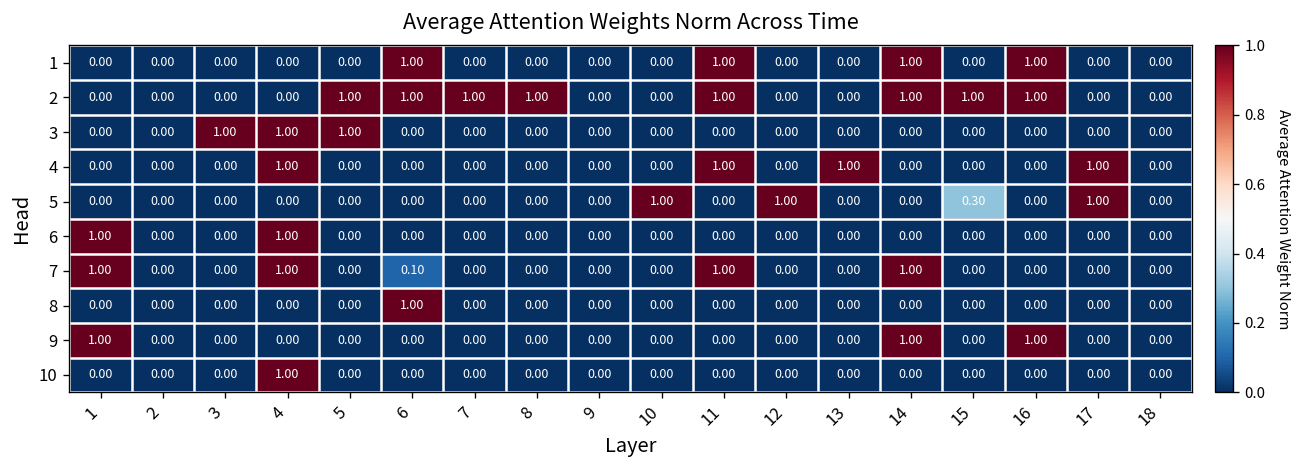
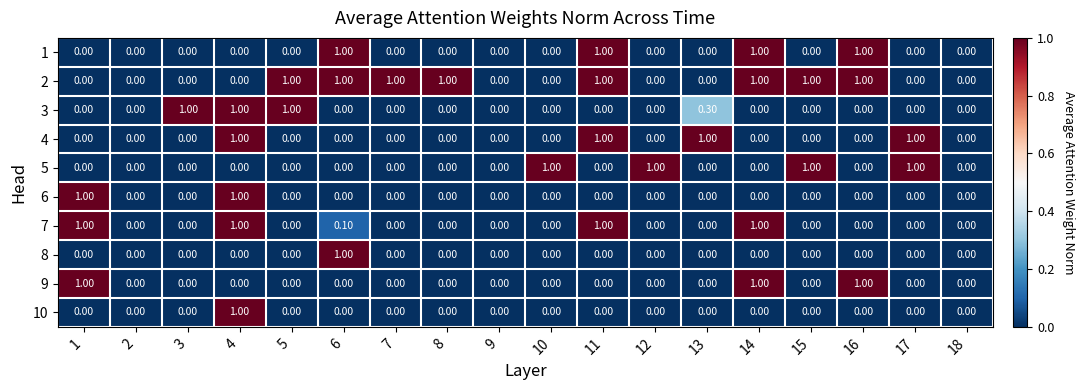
  {
    "1": {
      "1": 0.00,
      "2": 0.00,
      "3": 0.00,
      "4": 0.00,
      "5": 0.00,
      "6": 1.00,
      "7": 0.00,
      "8": 0.00,
      "9": 0.00,
      "10": 0.00,
      "11": 1.00,
      "12": 0.00,
      "13": 0.00,
      "14": 1.00,
      "15": 0.00,
      "16": 1.00,
      "17": 0.00,
      "18": 0.00
    },
    "2": {
      "1": 0.00,
      "2": 0.00,
      "3": 0.00,
      "4": 0.00,
      "5": 1.00,
      "6": 1.00,
      "7": 1.00,
      "8": 1.00,
      "9": 0.00,
      "10": 0.00,
      "11": 1.00,
      "12": 0.00,
      "13": 0.00,
      "14": 1.00,
      "15": 1.00,
      "16": 1.00,
      "17": 0.00,
      "18": 0.00
    },
    "3": {
      "1": 0.00,
      "2": 0.00,
      "3": 1.00,
      "4": 1.00,
      "5": 1.00,
      "6": 0.00,
      "7": 0.00,
      "8": 0.00,
      "9": 0.00,
      "10": 0.00,
      "11": 0.00,
      "12": 0.00,
-     "13": 0.00,
+     "13": 0.30,
      "14": 0.00,
      "15": 0.00,
      "16": 0.00,
      "17": 0.00,
      "18": 0.00
    },
    "4": {
      "1": 0.00,
      "2": 0.00,
      "3": 0.00,
      "4": 1.00,
      "5": 0.00,
      "6": 0.00,
      "7": 0.00,
      "8": 0.00,
      "9": 0.00,
      "10": 0.00,
      "11": 1.00,
      "12": 0.00,
      "13": 1.00,
      "14": 0.00,
      "15": 0.00,
      "16": 0.00,
      "17": 1.00,
      "18": 0.00
    },
    "5": {
      "1": 0.00,
      "2": 0.00,
      "3": 0.00,
      "4": 0.00,
      "5": 0.00,
      "6": 0.00,
      "7": 0.00,
      "8": 0.00,
      "9": 0.00,
      "10": 1.00,
      "11": 0.00,
      "12": 1.00,
      "13": 0.00,
      "14": 0.00,
-     "15": 0.30,
+     "15": 1.00,
      "16": 0.00,
      "17": 1.00,
      "18": 0.00
    },
    "6": {
      "1": 1.00,
      "2": 0.00,
      "3": 0.00,
      "4": 1.00,
      "5": 0.00,
      "6": 0.00,
      "7": 0.00,
      "8": 0.00,
      "9": 0.00,
      "10": 0.00,
      "11": 0.00,
      "12": 0.00,
      "13": 0.00,
      "14": 0.00,
      "15": 0.00,
      "16": 0.00,
      "17": 0.00,
      "18": 0.00
    },
    "7": {
      "1": 1.00,
      "2": 0.00,
      "3": 0.00,
      "4": 1.00,
      "5": 0.00,
      "6": 0.10,
      "7": 0.00,
      "8": 0.00,
      "9": 0.00,
      "10": 0.00,
      "11": 1.00,
      "12": 0.00,
      "13": 0.00,
      "14": 1.00,
      "15": 0.00,
      "16": 0.00,
      "17": 0.00,
      "18": 0.00
    },
    "8": {
      "1": 0.00,
      "2": 0.00,
      "3": 0.00,
      "4": 0.00,
      "5": 0.00,
      "6": 1.00,
      "7": 0.00,
      "8": 0.00,
      "9": 0.00,
      "10": 0.00,
      "11": 0.00,
      "12": 0.00,
      "13": 0.00,
      "14": 0.00,
      "15": 0.00,
      "16": 0.00,
      "17": 0.00,
      "18": 0.00
    },
    "9": {
      "1": 1.00,
      "2": 0.00,
      "3": 0.00,
      "4": 0.00,
      "5": 0.00,
      "6": 0.00,
      "7": 0.00,
      "8": 0.00,
      "9": 0.00,
      "10": 0.00,
      "11": 0.00,
      "12": 0.00,
      "13": 0.00,
      "14": 1.00,
      "15": 0.00,
      "16": 1.00,
      "17": 0.00,
      "18": 0.00
    },
    "10": {
      "1": 0.00,
      "2": 0.00,
      "3": 0.00,
      "4": 1.00,
      "5": 0.00,
      "6": 0.00,
      "7": 0.00,
      "8": 0.00,
      "9": 0.00,
      "10": 0.00,
      "11": 0.00,
      "12": 0.00,
      "13": 0.00,
      "14": 0.00,
      "15": 0.00,
      "16": 0.00,
      "17": 0.00,
      "18": 0.00
    }
  }
